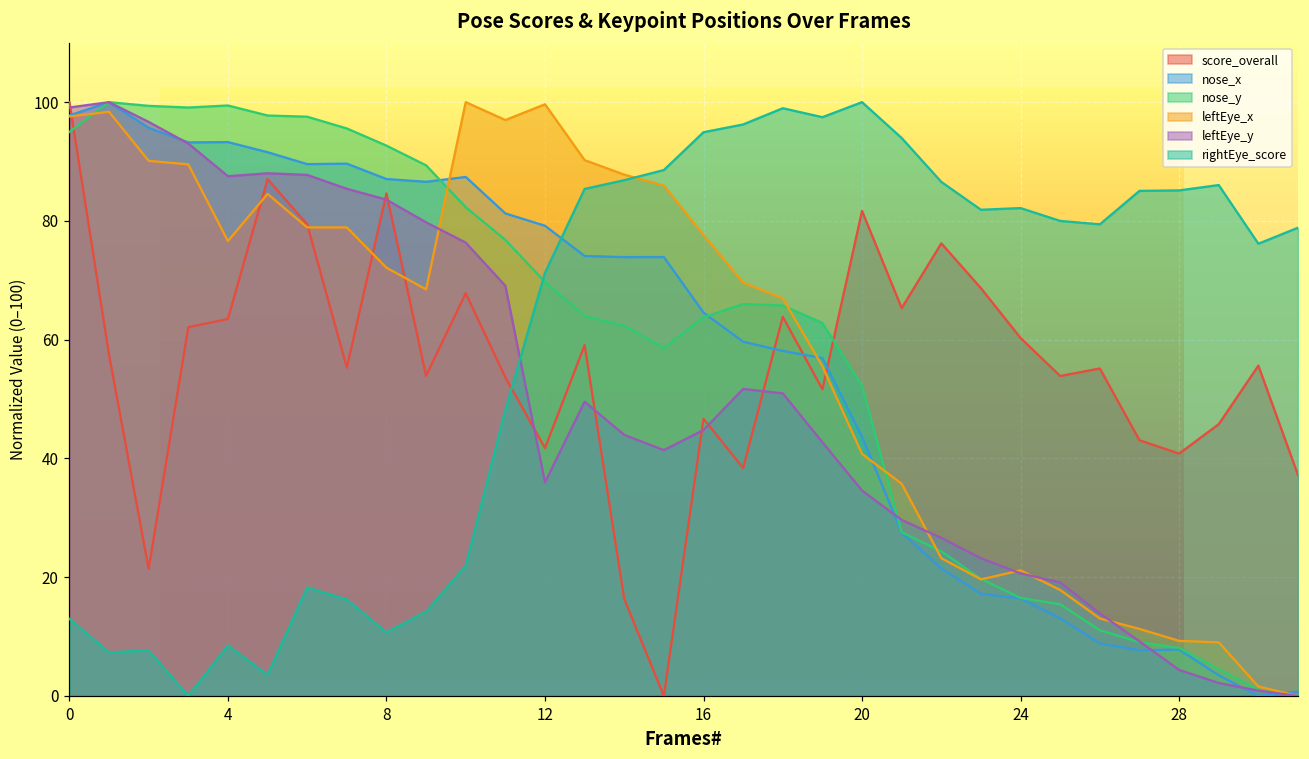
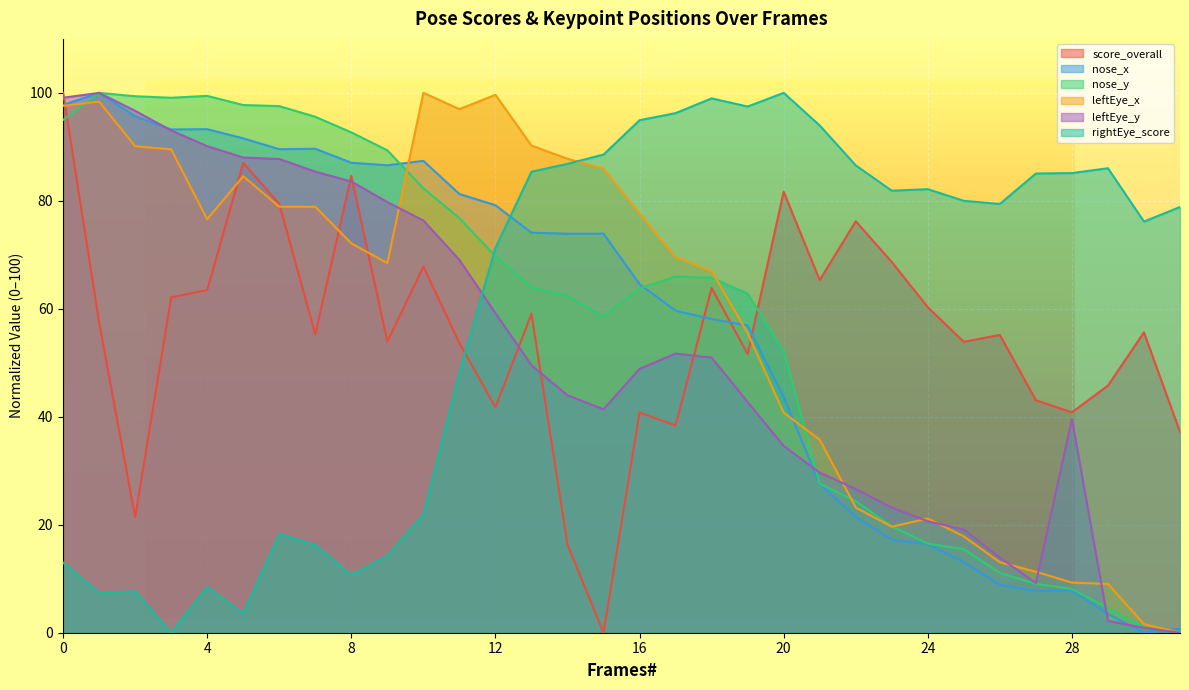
  {
    "score_overall": {
      "0": 100,
      "4": 63,
      "8": 85,
      "12": 42,
-     "16": 47,
+     "16": 41,
      "20": 82,
      "24": 60,
      "28": 41
    },
    "leftEye_x": {
      "4": 77,
      "8": 72,
      "12": 100,
      "16": 78,
      "20": 41,
      "24": 21,
      "28": 9
    },
    "leftEye_y": {
      "0": 99,
-     "4": 88,
+     "4": 90,
      "8": 84,
-     "12": 36,
-     "16": 45,
+     "12": 59,
+     "16": 49,
      "20": 35,
      "24": 21,
-     "28": 4
+     "28": 40
    }
  }
